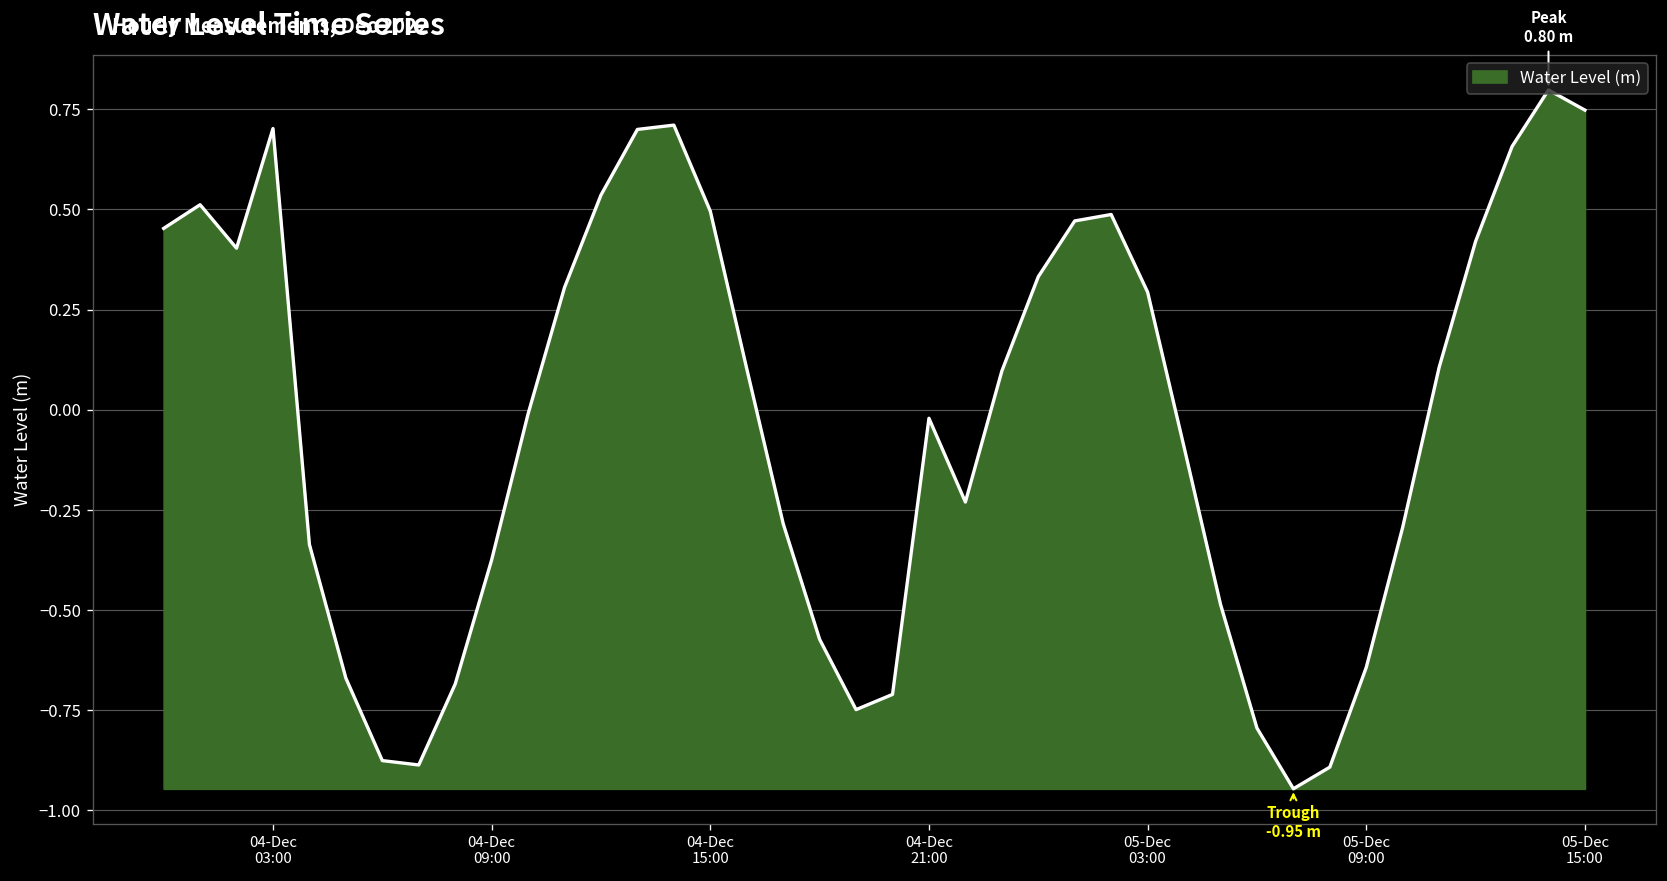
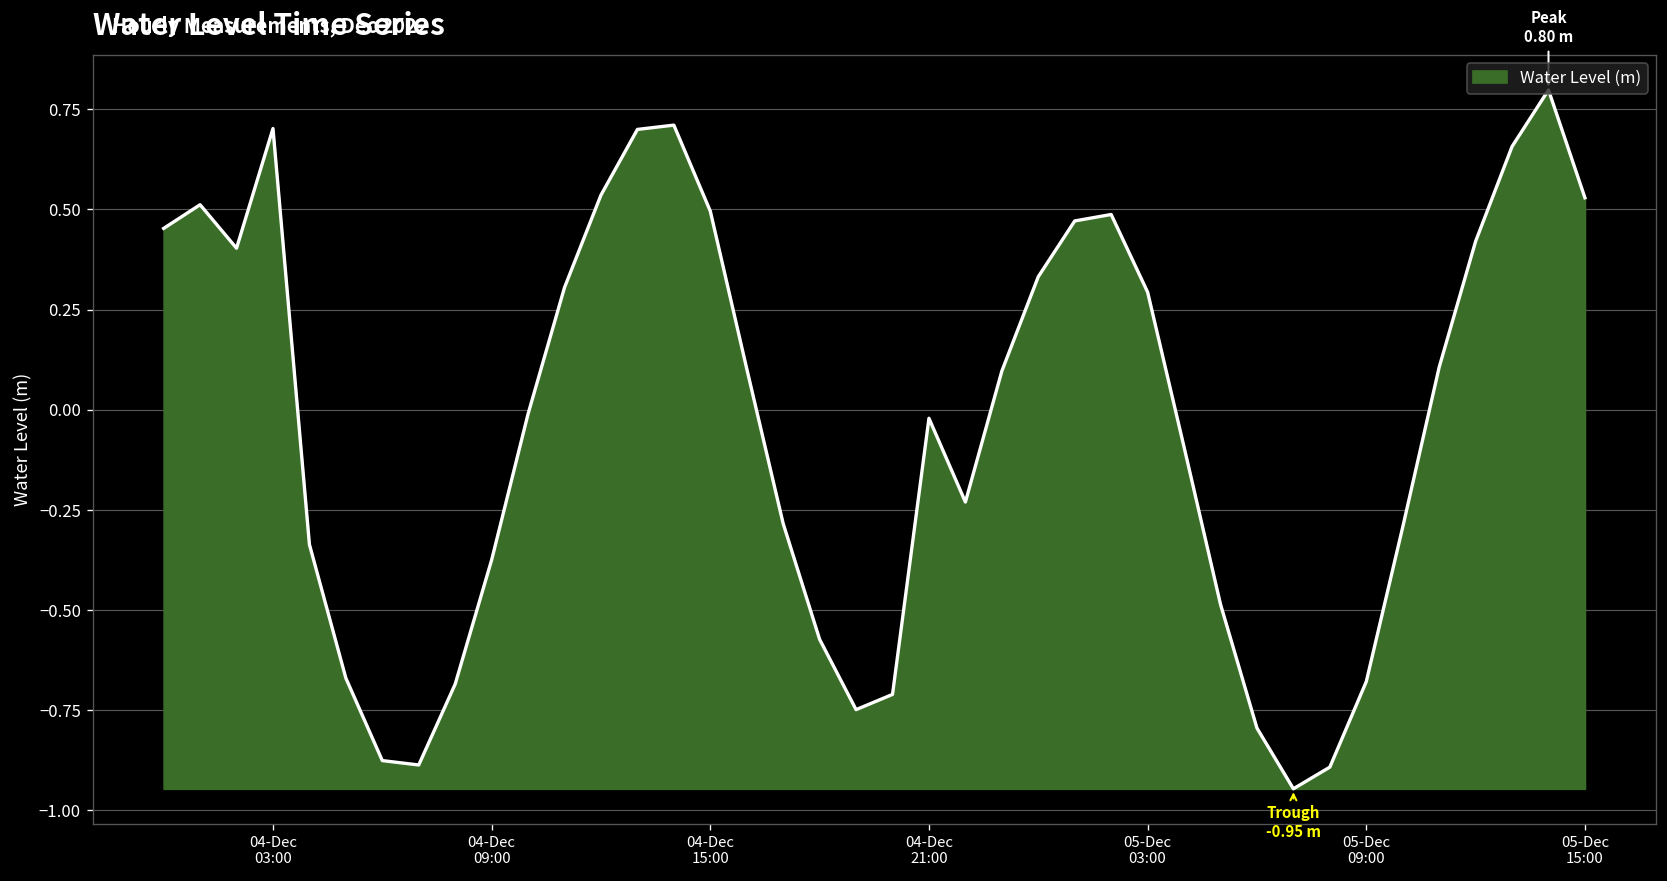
  {
    "04-Dec 03:00": 0.70,
    "04-Dec 09:00": -0.37,
    "04-Dec 15:00": 0.50,
    "04-Dec 21:00": -0.02,
    "05-Dec 03:00": 0.29,
-   "05-Dec 09:00": -0.64,
-   "05-Dec 15:00": 0.75
+   "05-Dec 09:00": -0.68,
+   "05-Dec 15:00": 0.53
  }
